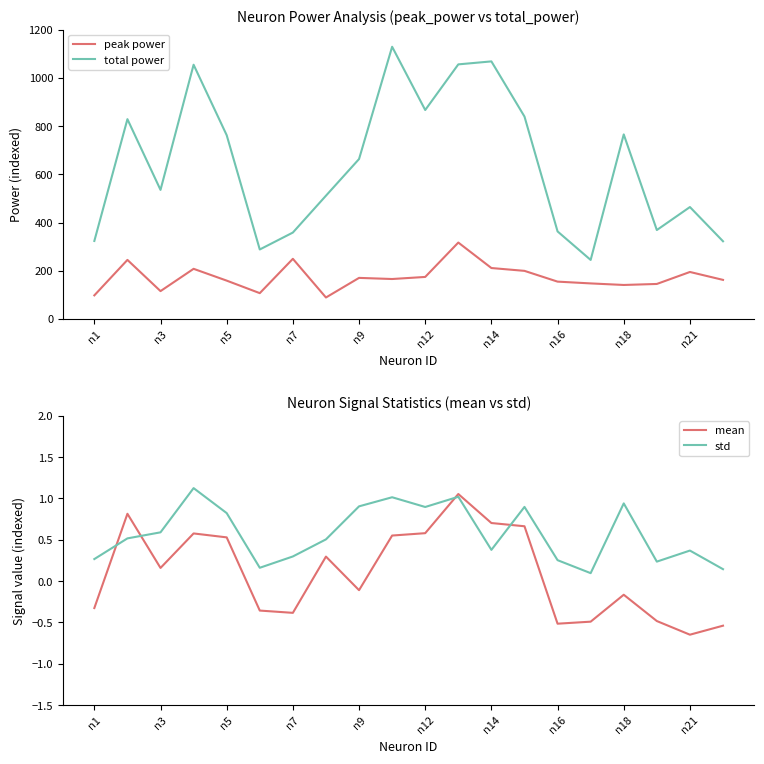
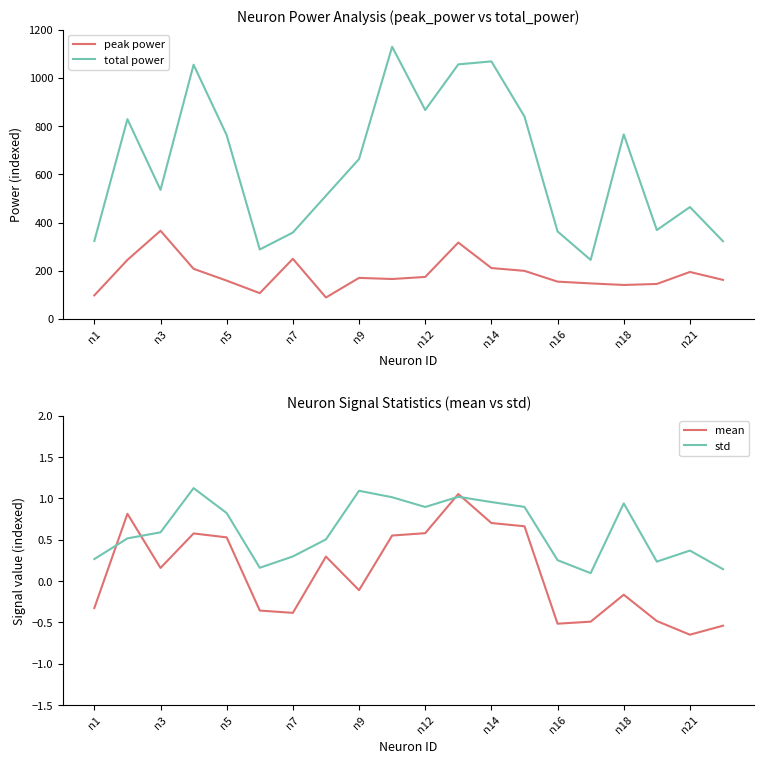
  {
    "Neuron Power Analysis (peak_power vs total_power)": {
      "peak power": {
        "n1": 100,
-       "n3": 120,
+       "n3": 370,
        "n5": 160,
        "n7": 250,
        "n9": 170,
        "n12": 170,
        "n14": 210,
        "n16": 160,
        "n18": 140,
        "n21": 200
      },
      "total power": {
        "n1": 320,
        "n3": 540,
        "n5": 760,
        "n7": 360,
        "n9": 660,
        "n12": 870,
        "n14": 1070,
        "n16": 360,
        "n18": 770,
        "n21": 460
      }
    },
    "Neuron Signal Statistics (mean vs std)": {
      "mean": {
        "n1": -0.3,
        "n3": 0.2,
        "n5": 0.5,
        "n7": -0.4,
        "n9": -0.1,
        "n12": 0.6,
        "n14": 0.7,
        "n16": -0.5,
        "n18": -0.2,
        "n21": -0.6
      },
      "std": {
        "n1": 0.3,
        "n3": 0.6,
        "n5": 0.8,
        "n7": 0.3,
-       "n9": 0.9,
+       "n9": 1.1,
        "n12": 0.9,
-       "n14": 0.4,
+       "n14": 1.0,
        "n16": 0.3,
        "n18": 0.9,
        "n21": 0.4
      }
    }
  }
